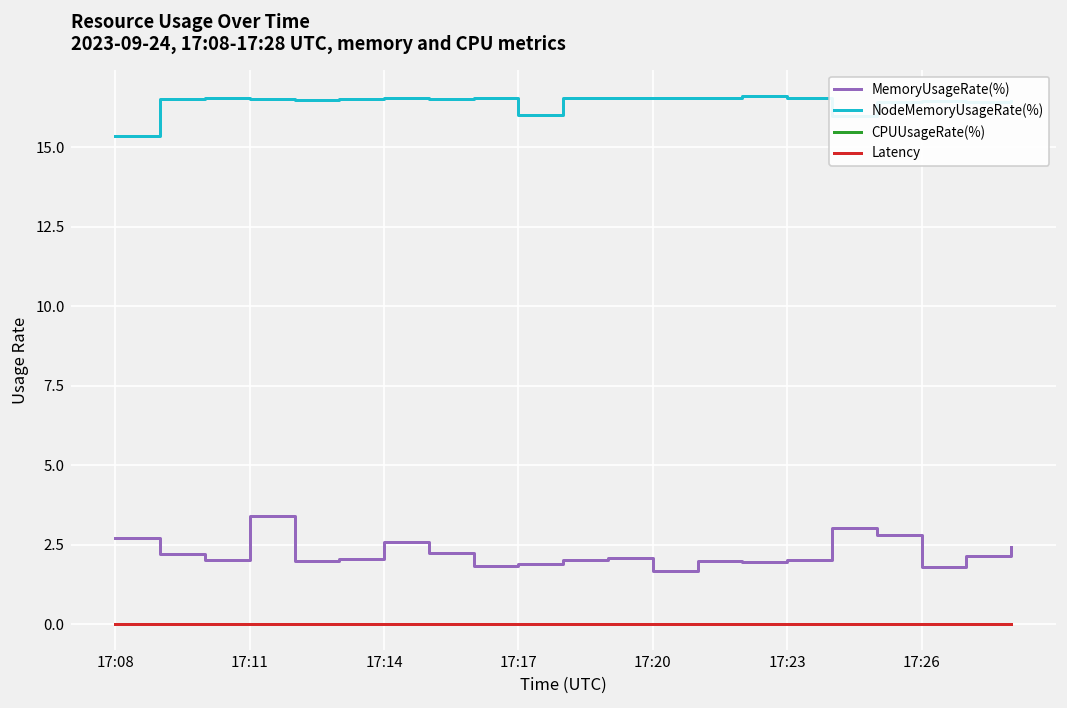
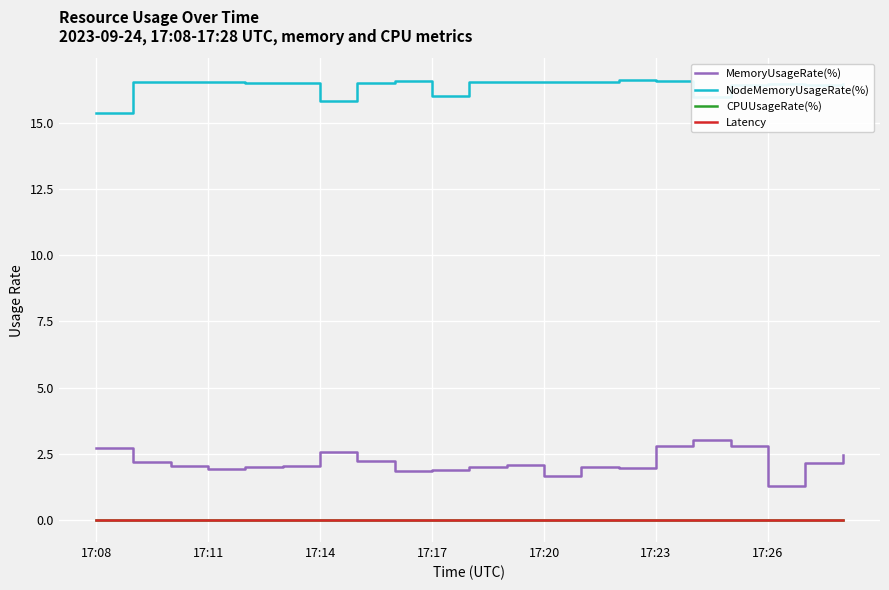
  {
    "MemoryUsageRate(%)": {
      "17:08": 2.7,
-     "17:11": 3.4,
+     "17:11": 1.9,
      "17:14": 2.6,
      "17:17": 1.9,
      "17:20": 1.7,
-     "17:23": 2.0,
-     "17:26": 1.8
+     "17:23": 2.8,
+     "17:26": 1.3
    },
    "NodeMemoryUsageRate(%)": {
      "17:08": 15.4,
      "17:11": 16.5,
-     "17:14": 16.5,
+     "17:14": 15.8,
      "17:17": 16.0,
      "17:20": 16.6,
      "17:23": 16.6
    },
    "Latency": {
      "17:08": 0.0,
      "17:11": 0.0,
      "17:14": 0.0,
      "17:17": 0.0,
      "17:20": 0.0,
      "17:23": 0.0,
      "17:26": 0.0
    }
  }
